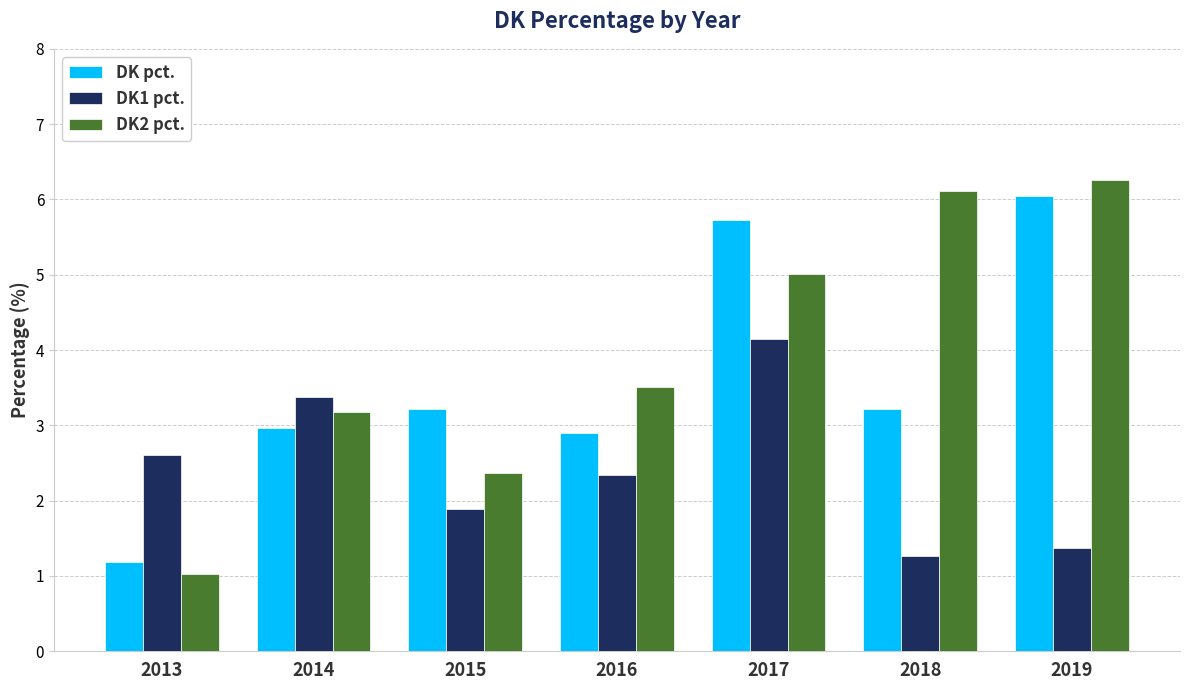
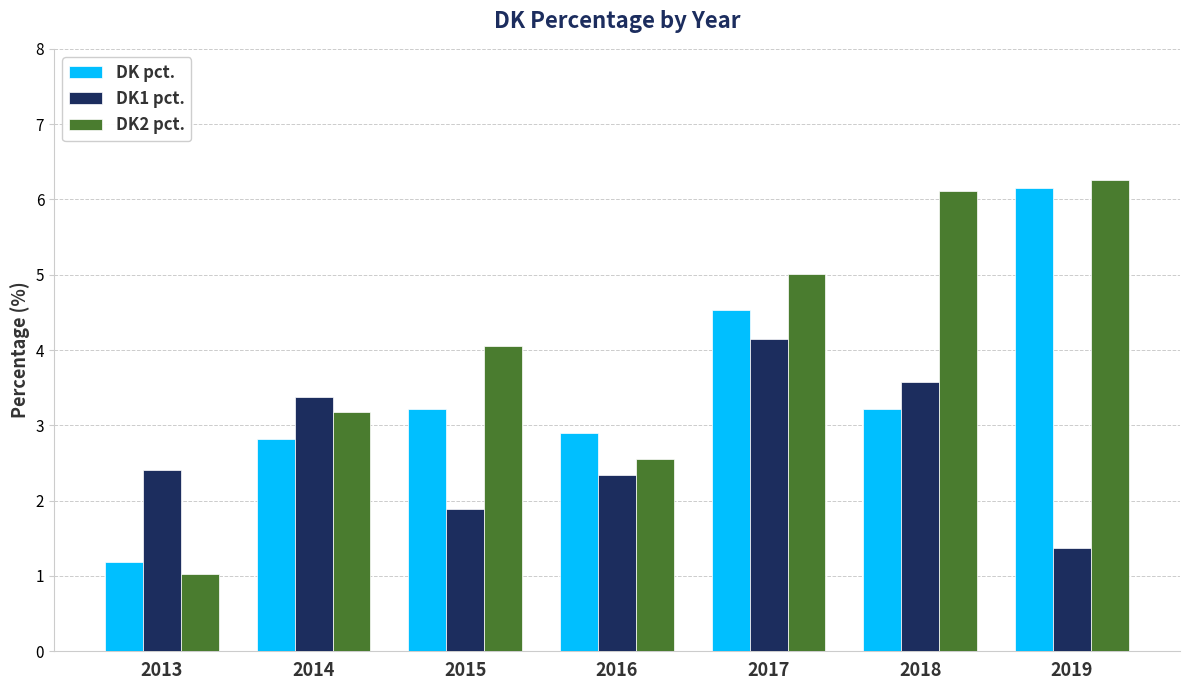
  {
    "DK pct.": {
      "2013": 1.2,
-     "2014": 3.0,
+     "2014": 2.8,
      "2015": 3.2,
      "2016": 2.9,
-     "2017": 5.7,
+     "2017": 4.5,
      "2018": 3.2,
-     "2019": 6.0
+     "2019": 6.2
    },
    "DK1 pct.": {
-     "2013": 2.6,
+     "2013": 2.4,
      "2014": 3.4,
      "2015": 1.9,
      "2016": 2.3,
      "2017": 4.1,
-     "2018": 1.3,
+     "2018": 3.6,
      "2019": 1.4
    },
    "DK2 pct.": {
      "2013": 1.0,
      "2014": 3.2,
-     "2015": 2.4,
-     "2016": 3.5,
+     "2015": 4.1,
+     "2016": 2.5,
      "2017": 5.0,
      "2018": 6.1,
      "2019": 6.3
    }
  }
